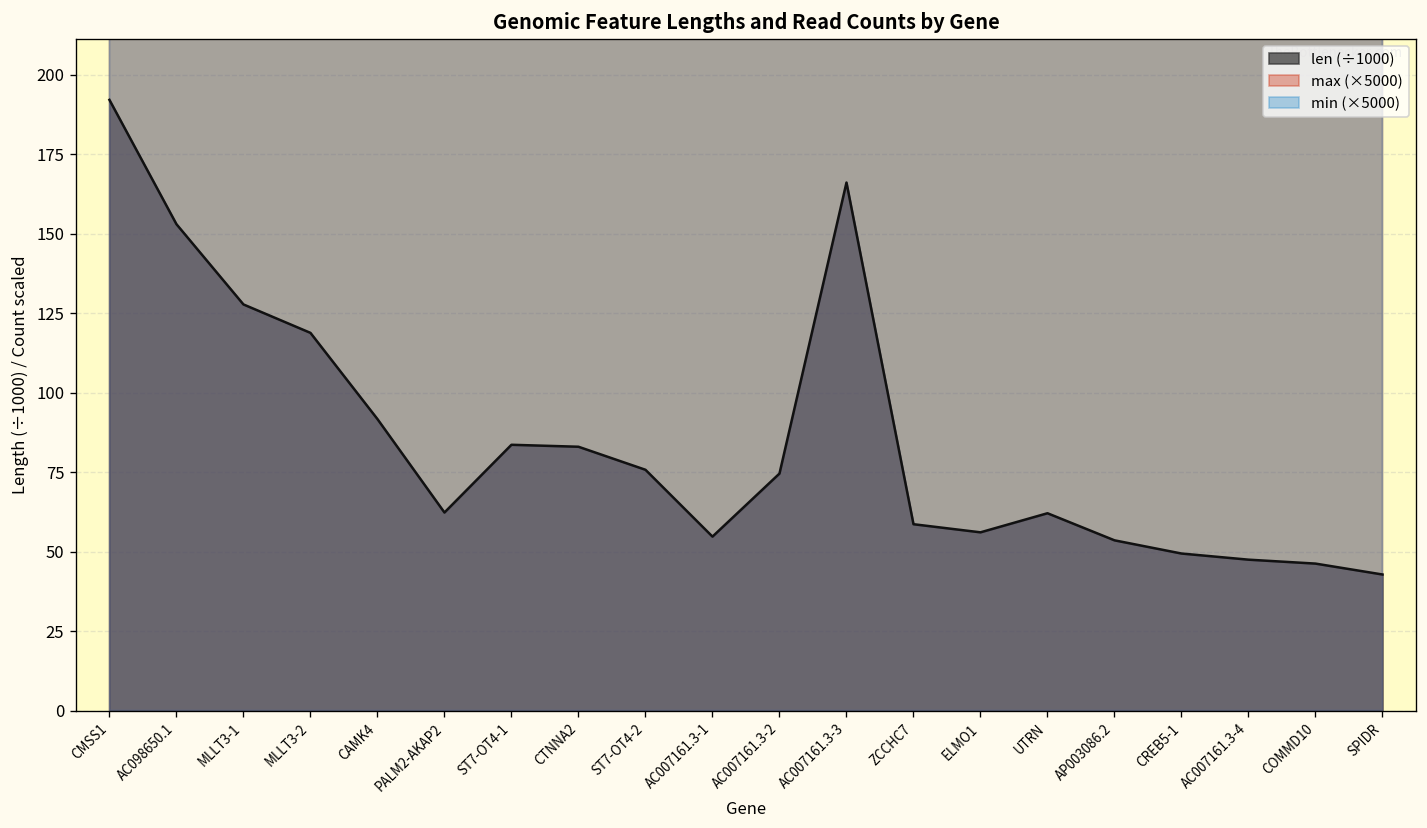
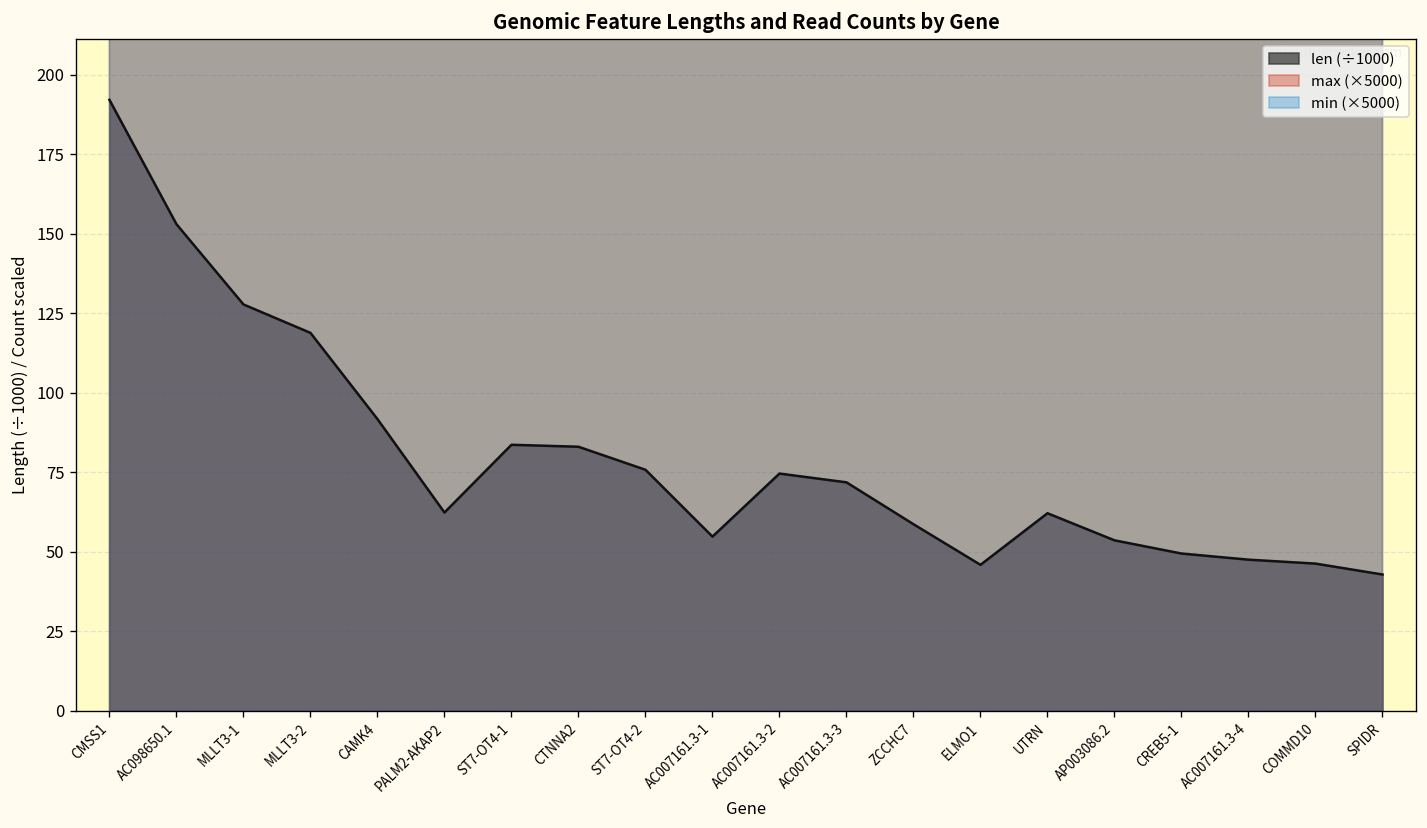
  {
    "len (÷1000)": {
      "CMSS1": 192,
      "AC098650.1": 153,
      "MLLT3-1": 128,
      "MLLT3-2": 119,
      "CAMK4": 92,
      "PALM2-AKAP2": 62,
      "ST7-OT4-1": 84,
      "CTNNA2": 83,
      "ST7-OT4-2": 76,
      "AC007161.3-1": 55,
      "AC007161.3-2": 75,
-     "AC007161.3-3": 166,
+     "AC007161.3-3": 72,
      "ZCCHC7": 59,
-     "ELMO1": 56,
+     "ELMO1": 46,
      "UTRN": 62,
      "AP003086.2": 54,
      "CREB5-1": 49,
      "AC007161.3-4": 47,
      "COMMD10": 46,
      "SPIDR": 43
    }
  }
